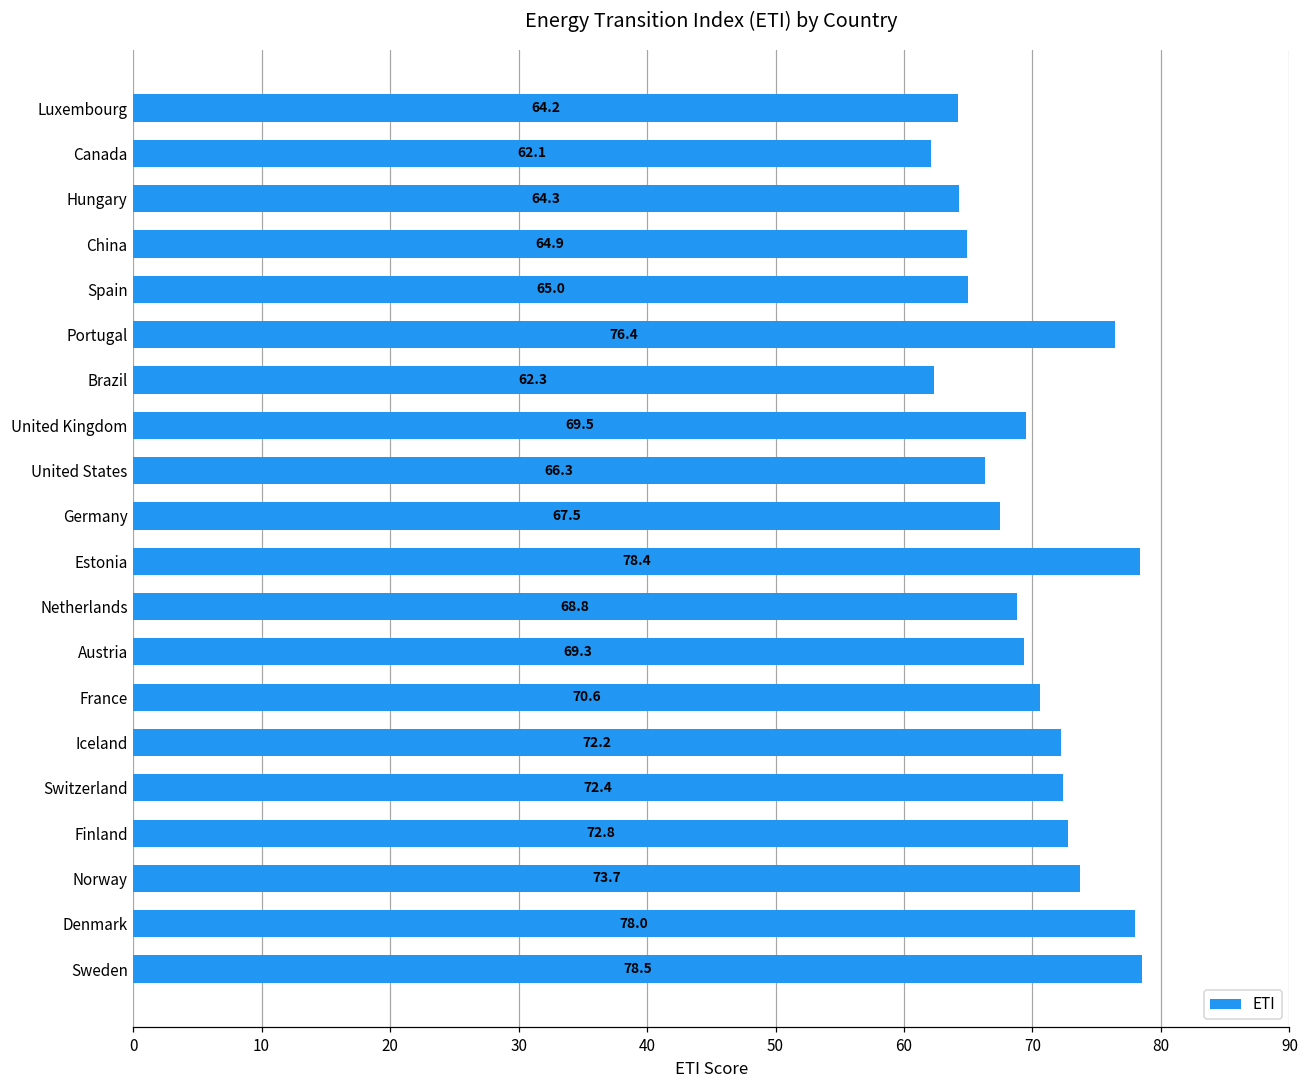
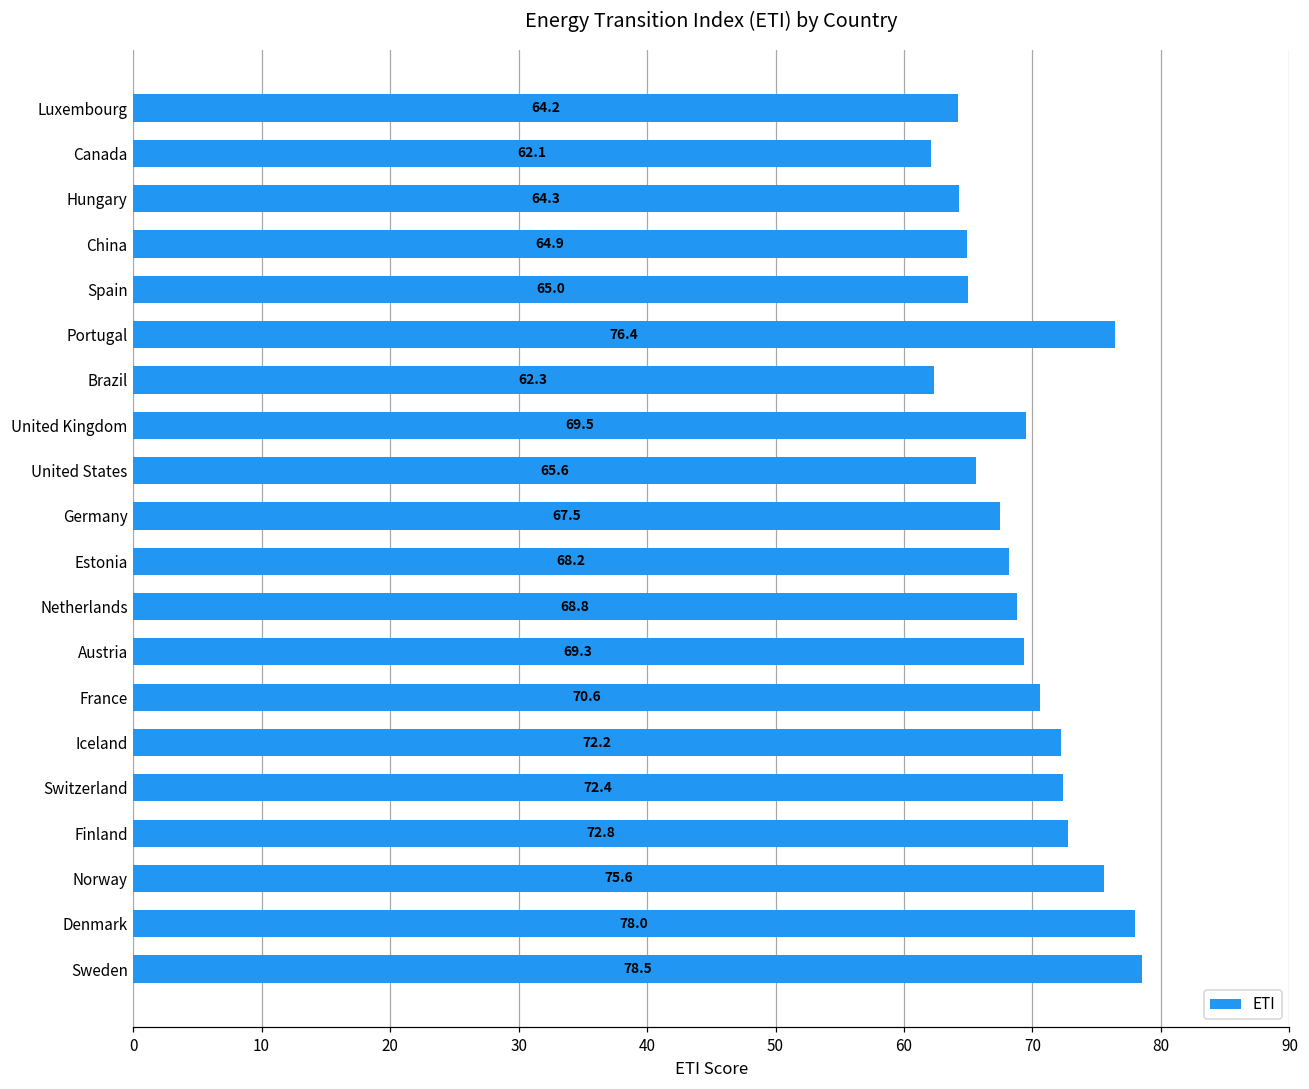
  {
    "Luxembourg": 64.2,
    "Canada": 62.1,
    "Hungary": 64.3,
    "China": 64.9,
    "Spain": 65.0,
    "Portugal": 76.4,
    "Brazil": 62.3,
    "United Kingdom": 69.5,
-   "United States": 66.3,
+   "United States": 65.6,
    "Germany": 67.5,
-   "Estonia": 78.4,
+   "Estonia": 68.2,
    "Netherlands": 68.8,
    "Austria": 69.3,
    "France": 70.6,
    "Iceland": 72.2,
    "Switzerland": 72.4,
    "Finland": 72.8,
-   "Norway": 73.7,
+   "Norway": 75.6,
    "Denmark": 78.0,
    "Sweden": 78.5
  }
